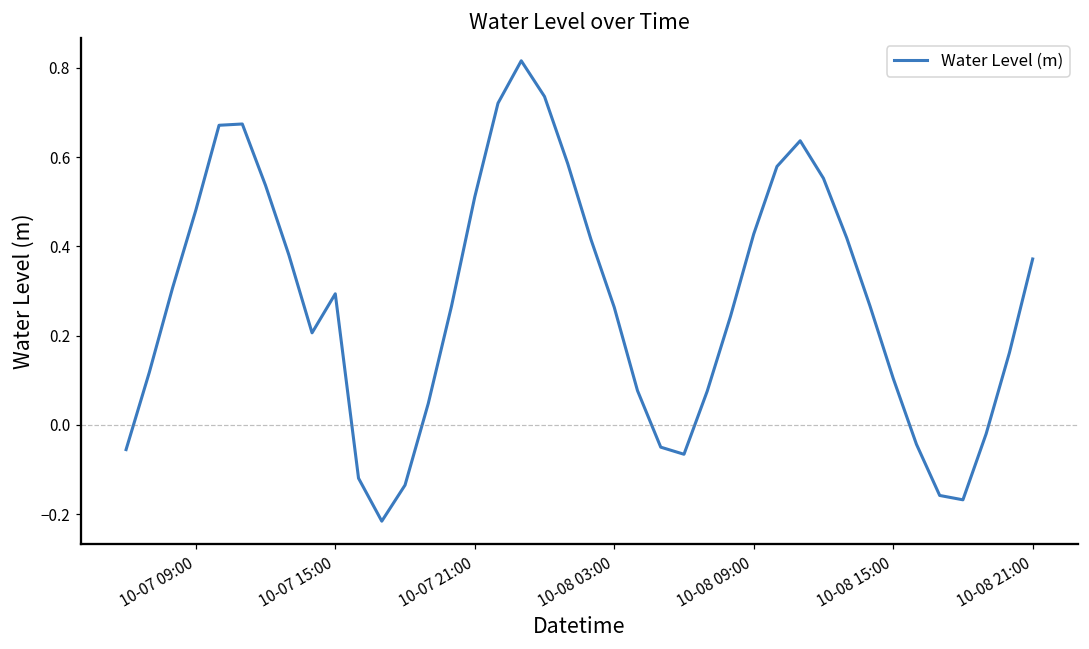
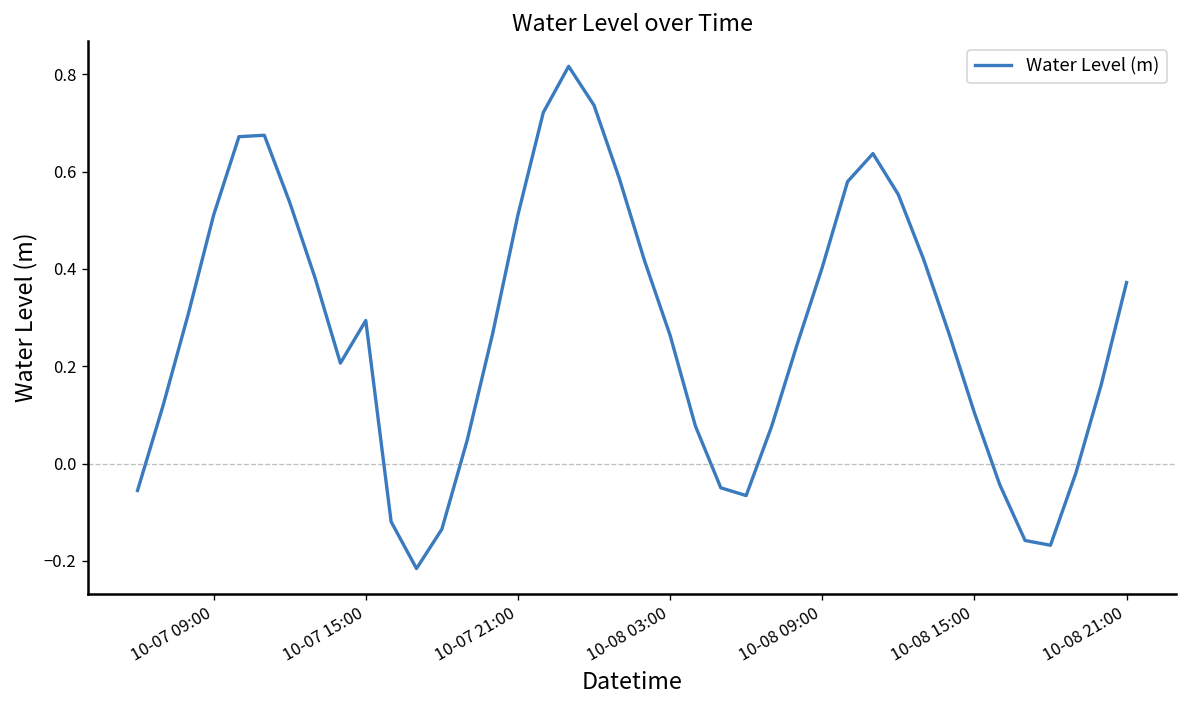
  {
-   "10-07 09:00": 0.48,
+   "10-07 09:00": 0.51,
    "10-07 15:00": 0.29,
    "10-07 21:00": 0.51,
    "10-08 03:00": 0.26,
-   "10-08 09:00": 0.43,
+   "10-08 09:00": 0.40,
    "10-08 15:00": 0.10,
    "10-08 21:00": 0.37
  }
